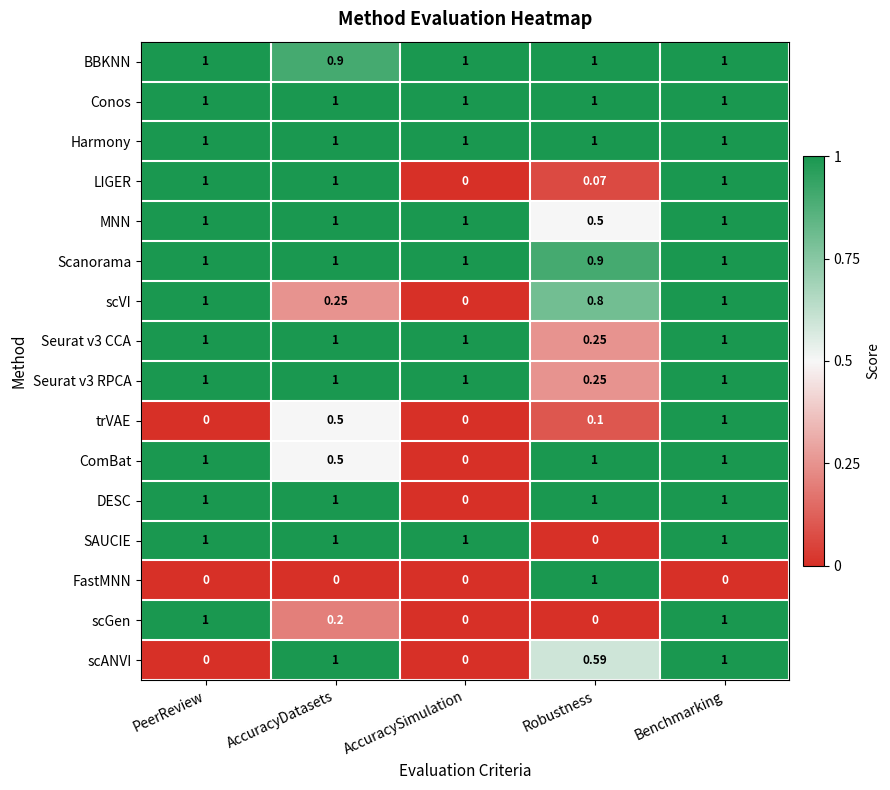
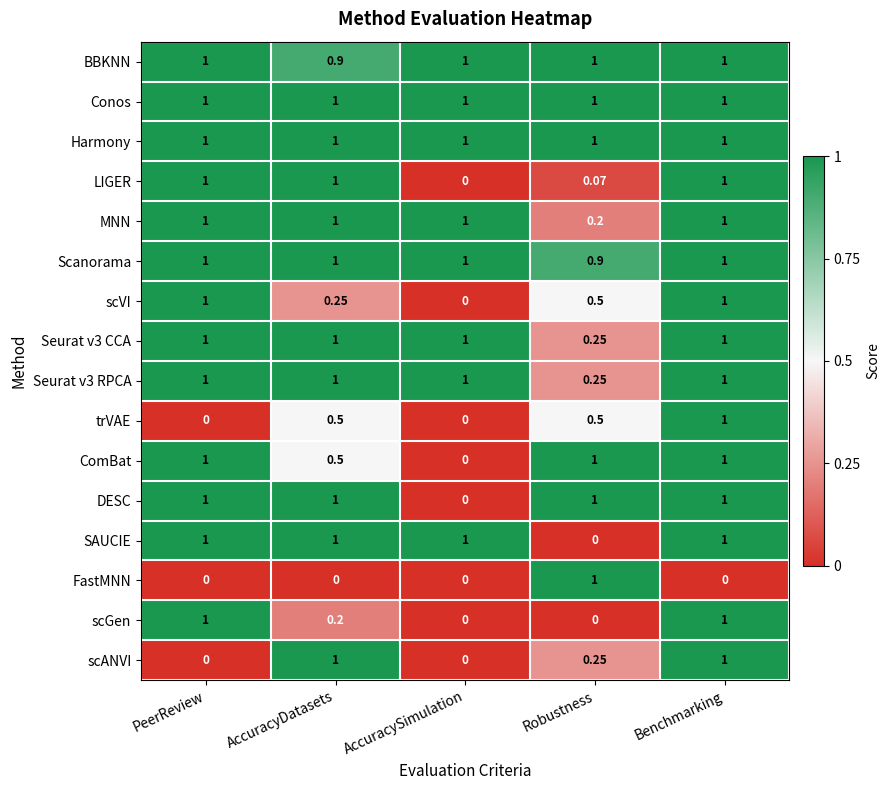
  {
    "BBKNN": {
      "PeerReview": 1,
      "AccuracyDatasets": 0.9,
      "AccuracySimulation": 1,
      "Robustness": 1,
      "Benchmarking": 1
    },
    "Conos": {
      "PeerReview": 1,
      "AccuracyDatasets": 1,
      "AccuracySimulation": 1,
      "Robustness": 1,
      "Benchmarking": 1
    },
    "Harmony": {
      "PeerReview": 1,
      "AccuracyDatasets": 1,
      "AccuracySimulation": 1,
      "Robustness": 1,
      "Benchmarking": 1
    },
    "LIGER": {
      "PeerReview": 1,
      "AccuracyDatasets": 1,
      "AccuracySimulation": 0,
      "Robustness": 0.07,
      "Benchmarking": 1
    },
    "MNN": {
      "PeerReview": 1,
      "AccuracyDatasets": 1,
      "AccuracySimulation": 1,
-     "Robustness": 0.5,
+     "Robustness": 0.2,
      "Benchmarking": 1
    },
    "Scanorama": {
      "PeerReview": 1,
      "AccuracyDatasets": 1,
      "AccuracySimulation": 1,
      "Robustness": 0.9,
      "Benchmarking": 1
    },
    "scVI": {
      "PeerReview": 1,
      "AccuracyDatasets": 0.25,
      "AccuracySimulation": 0,
-     "Robustness": 0.8,
+     "Robustness": 0.5,
      "Benchmarking": 1
    },
    "Seurat v3 CCA": {
      "PeerReview": 1,
      "AccuracyDatasets": 1,
      "AccuracySimulation": 1,
      "Robustness": 0.25,
      "Benchmarking": 1
    },
    "Seurat v3 RPCA": {
      "PeerReview": 1,
      "AccuracyDatasets": 1,
      "AccuracySimulation": 1,
      "Robustness": 0.25,
      "Benchmarking": 1
    },
    "trVAE": {
      "PeerReview": 0,
      "AccuracyDatasets": 0.5,
      "AccuracySimulation": 0,
-     "Robustness": 0.1,
+     "Robustness": 0.5,
      "Benchmarking": 1
    },
    "ComBat": {
      "PeerReview": 1,
      "AccuracyDatasets": 0.5,
      "AccuracySimulation": 0,
      "Robustness": 1,
      "Benchmarking": 1
    },
    "DESC": {
      "PeerReview": 1,
      "AccuracyDatasets": 1,
      "AccuracySimulation": 0,
      "Robustness": 1,
      "Benchmarking": 1
    },
    "SAUCIE": {
      "PeerReview": 1,
      "AccuracyDatasets": 1,
      "AccuracySimulation": 1,
      "Robustness": 0,
      "Benchmarking": 1
    },
    "FastMNN": {
      "PeerReview": 0,
      "AccuracyDatasets": 0,
      "AccuracySimulation": 0,
      "Robustness": 1,
      "Benchmarking": 0
    },
    "scGen": {
      "PeerReview": 1,
      "AccuracyDatasets": 0.2,
      "AccuracySimulation": 0,
      "Robustness": 0,
      "Benchmarking": 1
    },
    "scANVI": {
      "PeerReview": 0,
      "AccuracyDatasets": 1,
      "AccuracySimulation": 0,
-     "Robustness": 0.59,
+     "Robustness": 0.25,
      "Benchmarking": 1
    }
  }
